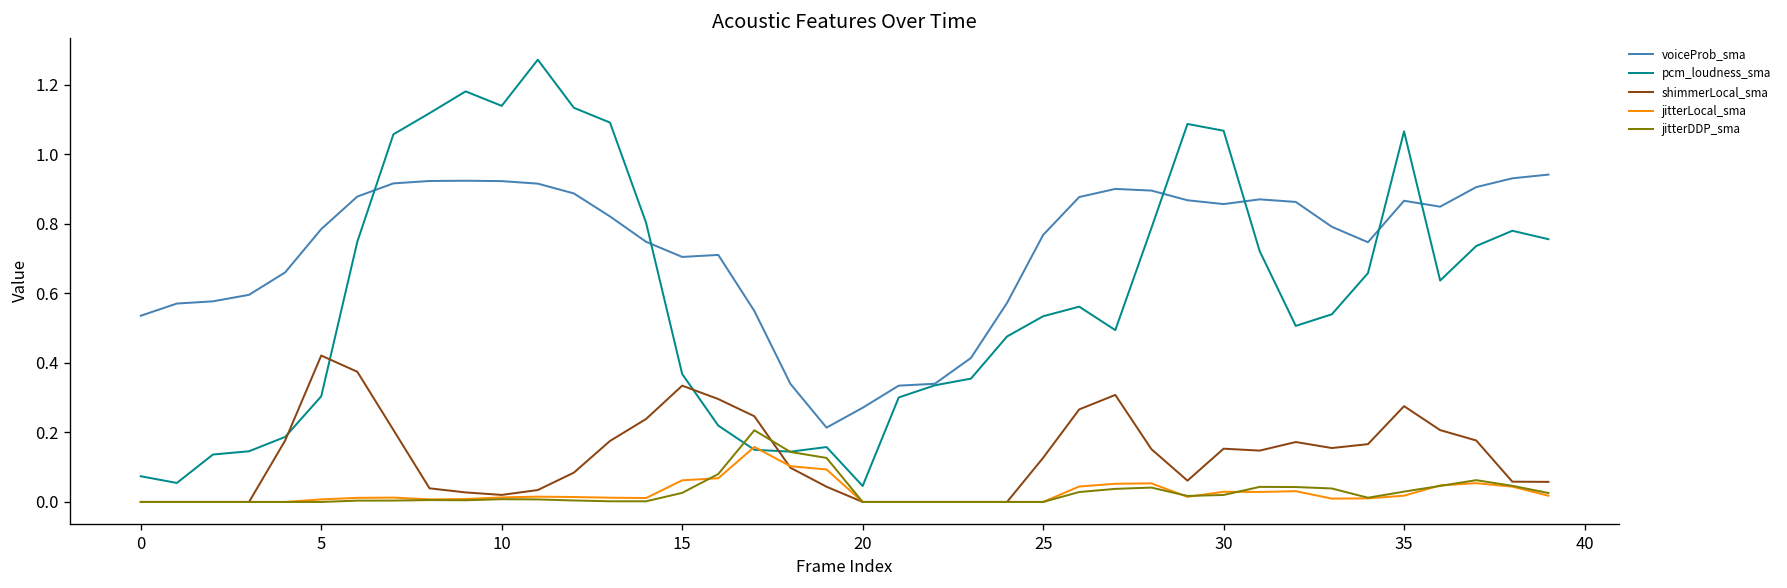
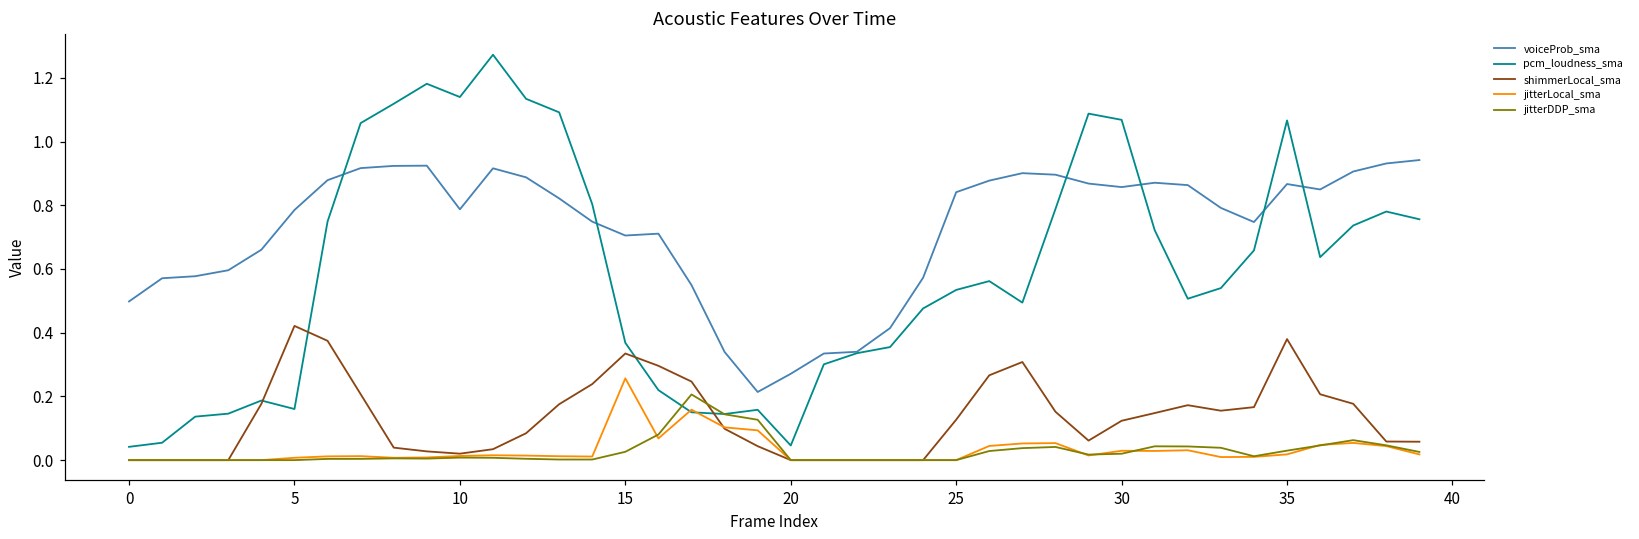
  {
    "voiceProb_sma": {
-     "0": 0.54,
+     "0": 0.50,
      "5": 0.79,
-     "10": 0.92,
+     "10": 0.79,
      "15": 0.71,
      "20": 0.27,
-     "25": 0.77,
+     "25": 0.84,
      "30": 0.86,
      "35": 0.87
    },
    "pcm_loudness_sma": {
-     "0": 0.07,
-     "5": 0.30,
+     "0": 0.04,
+     "5": 0.16,
      "10": 1.14,
      "15": 0.37,
      "20": 0.05,
      "25": 0.53,
      "30": 1.07,
      "35": 1.07
    },
    "shimmerLocal_sma": {
      "5": 0.42,
      "15": 0.33,
      "25": 0.13,
-     "30": 0.15,
-     "35": 0.28
+     "30": 0.12,
+     "35": 0.38
    },
    "jitterLocal_sma": {
-     "15": 0.06,
+     "15": 0.26,
      "30": 0.03,
      "35": 0.02
    },
    "jitterDDP_sma": {
      "15": 0.03,
      "30": 0.02,
      "35": 0.03
    }
  }
